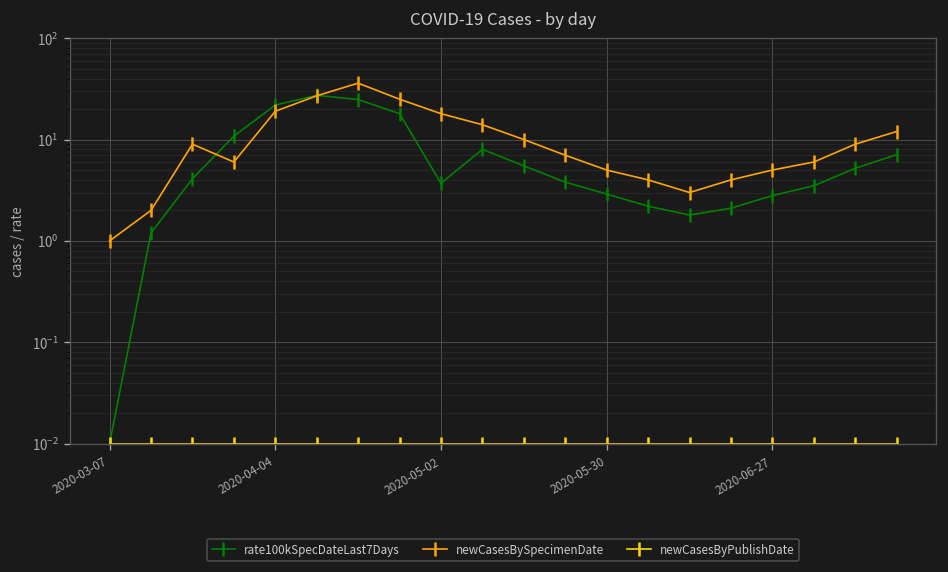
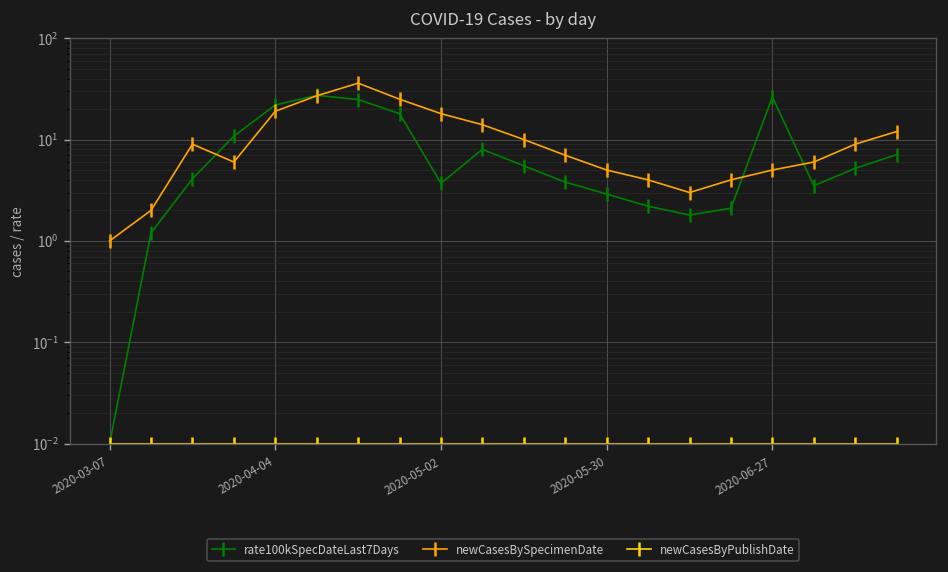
  {
    "rate100kSpecDateLast7Days": {
      "2020-04-04": 22,
      "2020-05-02": 4,
      "2020-05-30": 2.9,
-     "2020-06-27": 2.8
+     "2020-06-27": 26
    }
  }
